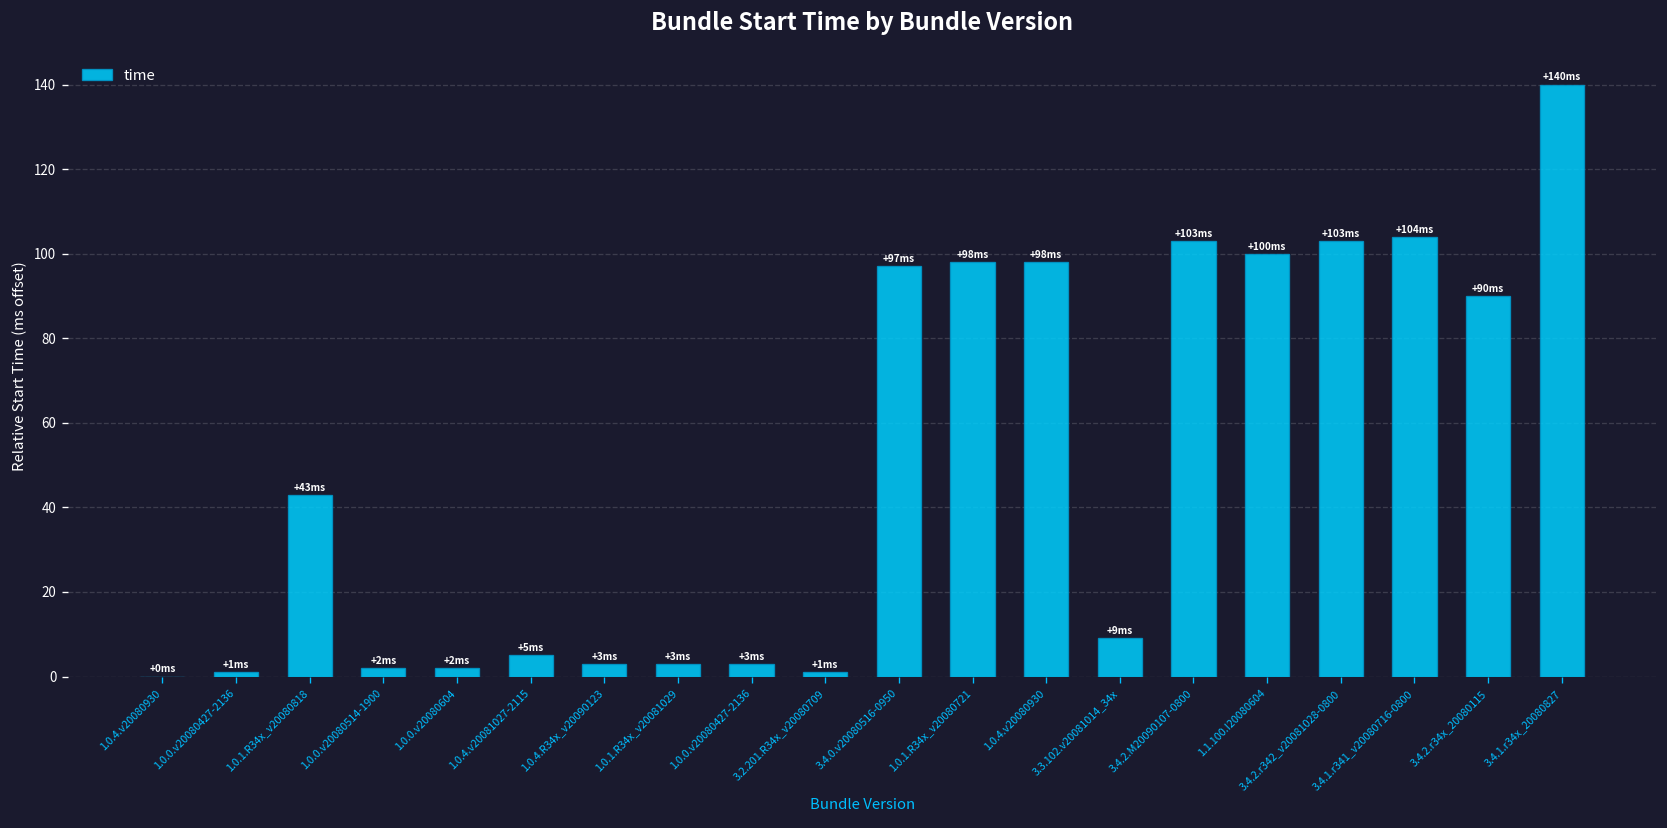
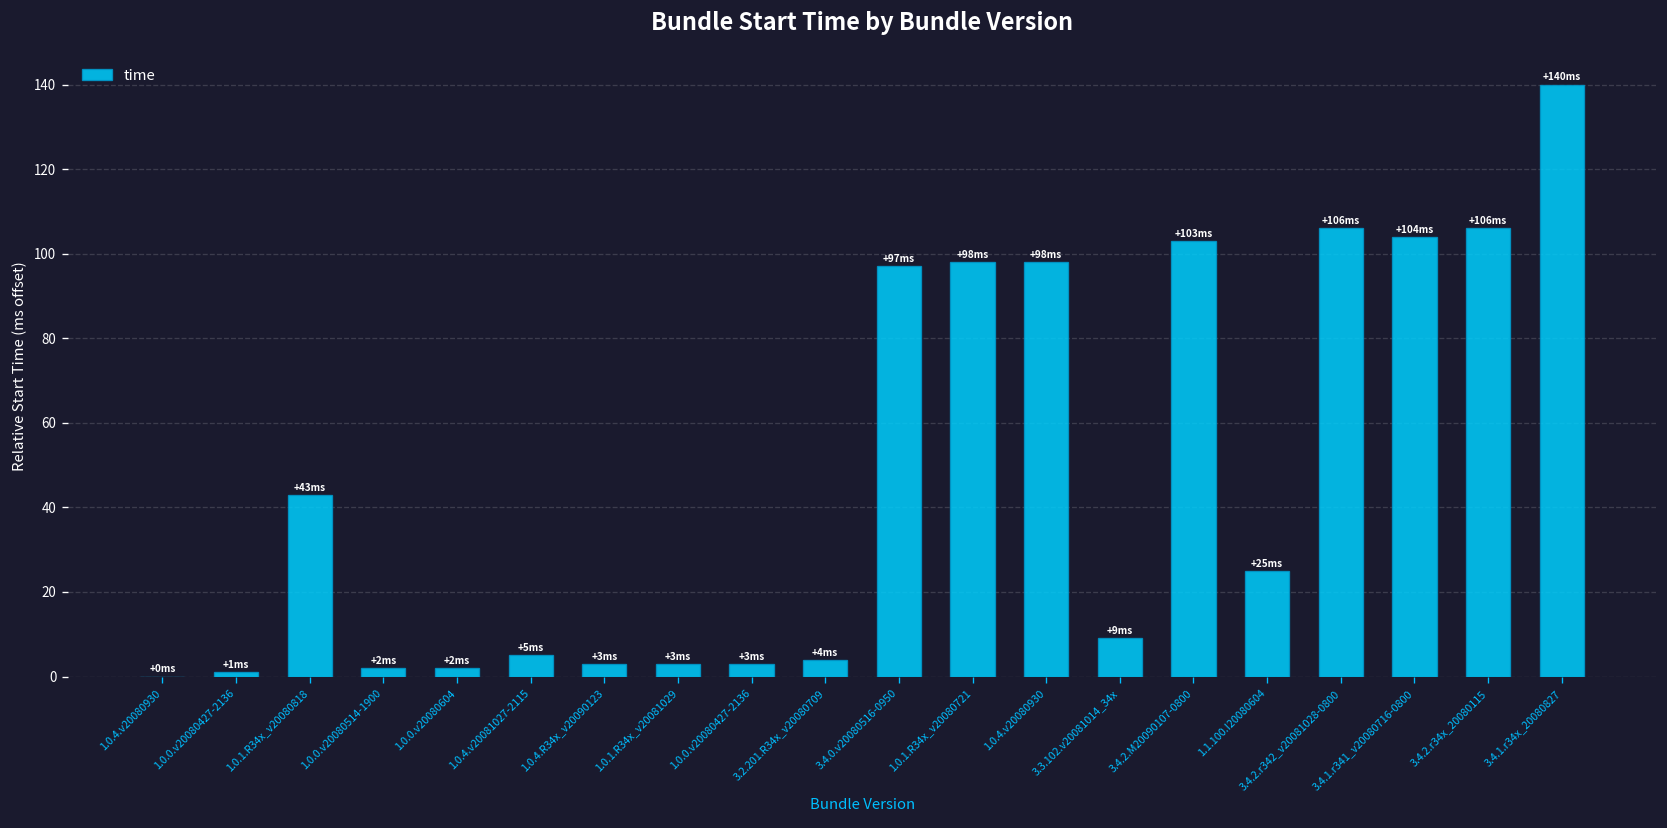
  {
    "1.0.1.R34x_v20080818": "+43",
    "1.0.0.v20080514-1900": "+2",
    "1.0.0.v20080604": "+2",
    "1.0.4.v20081027-2115": "+5",
    "1.0.4.R34x_v20090123": "+3",
    "1.0.1.R34x_v20081029": "+3",
-   "3.2.201.R34x_v20080709": "+1",
+   "3.2.201.R34x_v20080709": "+4",
    "3.4.0.v20080516-0950": "+97",
    "1.0.1.R34x_v20080721": "+98",
    "3.3.102.v20081014_34x": "+9",
    "3.4.2.M20090107-0800": "+103",
-   "1.1.100.I20080604": "+100",
-   "3.4.2.r342_v20081028-0800": "+103",
+   "1.1.100.I20080604": "+25",
+   "3.4.2.r342_v20081028-0800": "+106",
    "3.4.1.r341_v20080716-0800": "+104",
-   "3.4.2.r34x_20080115": "+90",
+   "3.4.2.r34x_20080115": "+106",
    "3.4.1.r34x_20080827": "+140"
  }
